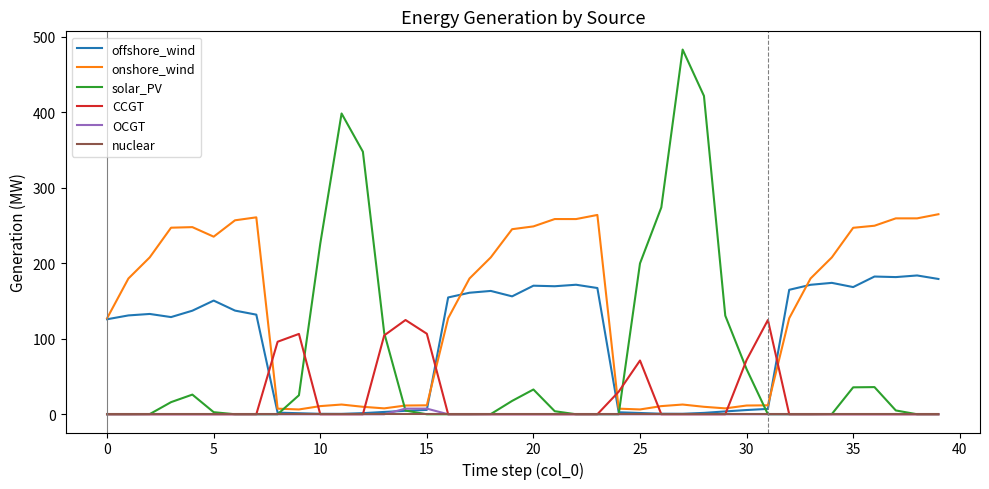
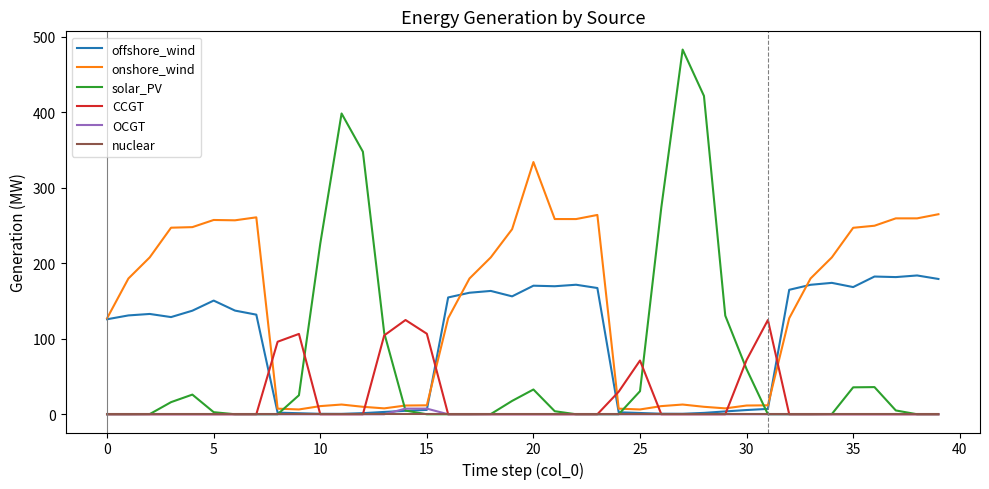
  {
    "offshore_wind": {
      "5": 150,
      "20": 170,
      "30": 10,
      "35": 170
    },
    "onshore_wind": {
-     "5": 240,
+     "5": 260,
      "10": 10,
      "15": 10,
-     "20": 250,
+     "20": 330,
      "25": 10,
      "30": 10,
      "35": 250
    },
    "solar_PV": {
      "10": 230,
      "20": 30,
-     "25": 200,
+     "25": 30,
      "30": 60,
      "35": 40
    },
    "CCGT": {
      "15": 110,
      "25": 70,
      "30": 70
    }
  }
